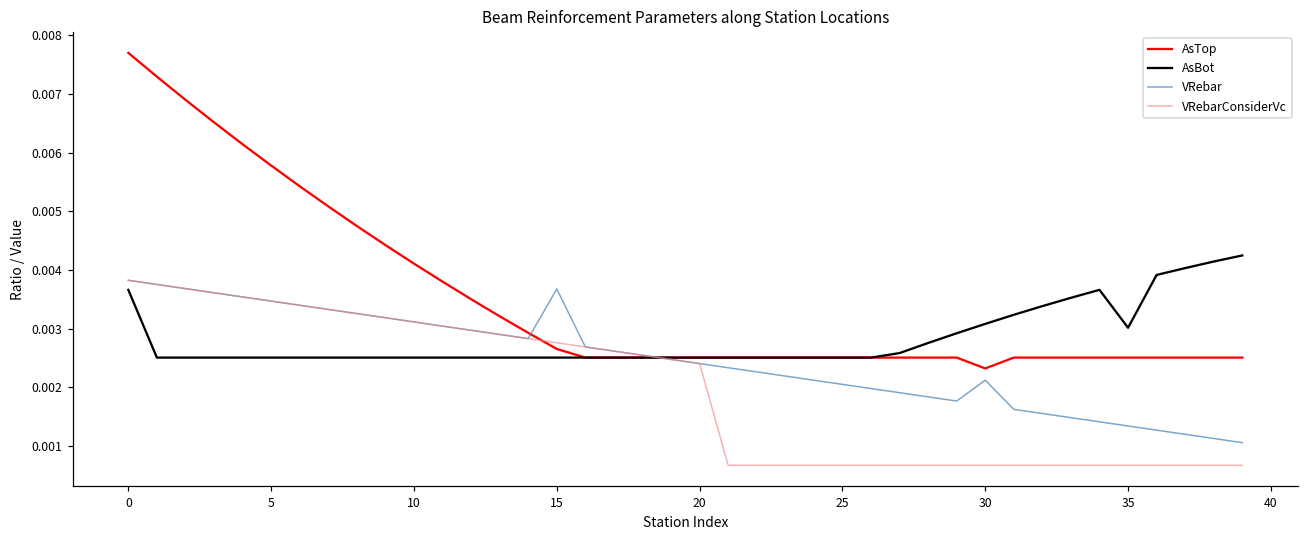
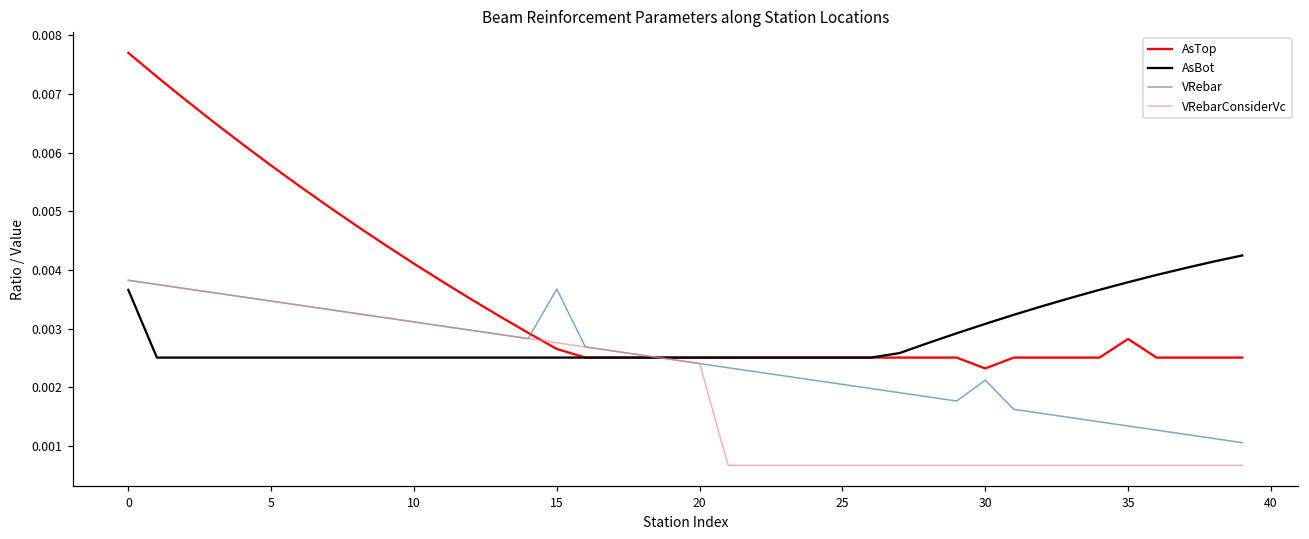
  {
    "AsTop": {
      "0": 0.0077,
      "5": 0.0058,
      "10": 0.0041,
      "15": 0.0027,
      "30": 0.0023,
-     "35": 0.0025
+     "35": 0.0028
    },
    "AsBot": {
      "0": 0.0037,
      "5": 0.0025,
      "10": 0.0025,
      "15": 0.0025,
      "30": 0.0031,
-     "35": 0.0030
+     "35": 0.0038
    },
    "VRebar": {
      "15": 0.0037,
      "25": 0.0020,
      "30": 0.0021,
      "35": 0.0013
    },
    "VRebarConsiderVc": {
      "15": 0.0028,
      "25": 0.0007,
      "30": 0.0007,
      "35": 0.0007
    }
  }
